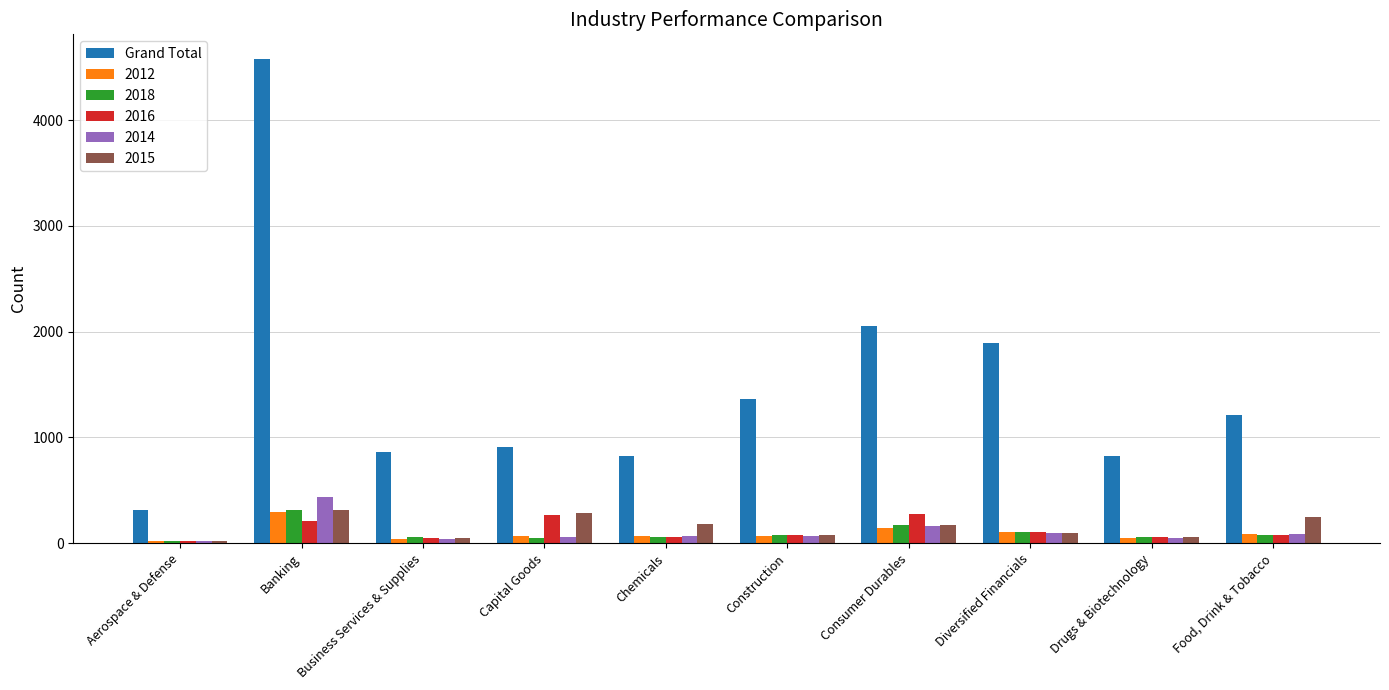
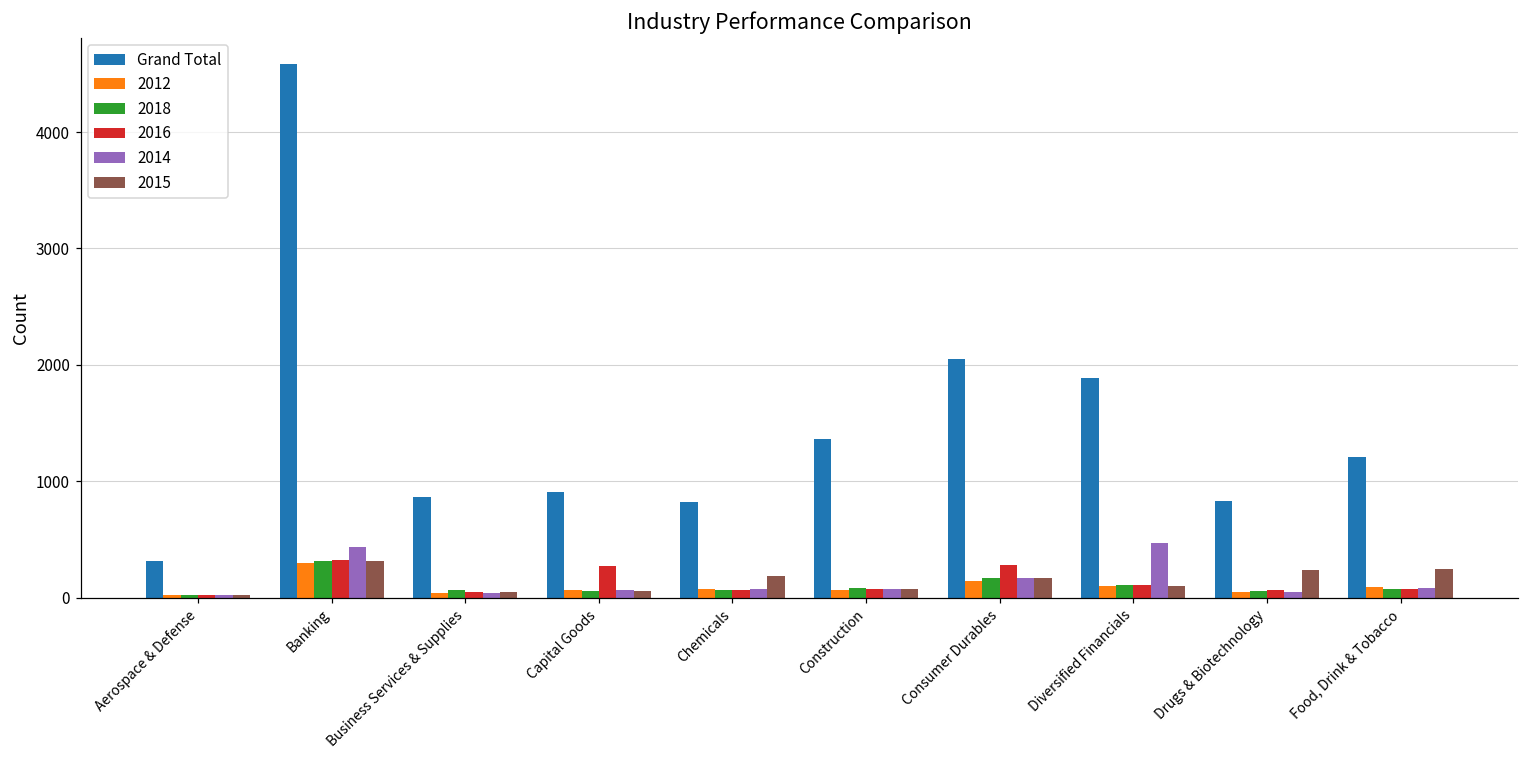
  {
    "Grand Total": {
      "Aerospace & Defense": 310,
      "Banking": 4580,
      "Business Services & Supplies": 870,
      "Capital Goods": 910,
      "Chemicals": 830,
      "Construction": 1370,
      "Consumer Durables": 2050,
      "Diversified Financials": 1890,
      "Drugs & Biotechnology": 830,
      "Food, Drink & Tobacco": 1210
    },
    "2012": {
      "Banking": 300,
      "Business Services & Supplies": 40,
      "Capital Goods": 70,
      "Chemicals": 70,
      "Construction": 70,
      "Consumer Durables": 140,
      "Diversified Financials": 100,
      "Drugs & Biotechnology": 50,
      "Food, Drink & Tobacco": 90
    },
    "2018": {
      "Banking": 320,
      "Business Services & Supplies": 60,
      "Capital Goods": 50,
      "Chemicals": 60,
      "Construction": 80,
      "Consumer Durables": 170,
      "Diversified Financials": 110,
      "Drugs & Biotechnology": 60,
      "Food, Drink & Tobacco": 80
    },
    "2016": {
-     "Banking": 210,
+     "Banking": 320,
      "Business Services & Supplies": 50,
      "Capital Goods": 270,
      "Chemicals": 60,
      "Construction": 80,
      "Consumer Durables": 280,
      "Diversified Financials": 110,
      "Drugs & Biotechnology": 60,
      "Food, Drink & Tobacco": 80
    },
    "2014": {
      "Banking": 440,
      "Business Services & Supplies": 40,
      "Capital Goods": 60,
      "Chemicals": 70,
      "Construction": 70,
      "Consumer Durables": 170,
-     "Diversified Financials": 100,
+     "Diversified Financials": 470,
      "Drugs & Biotechnology": 50,
      "Food, Drink & Tobacco": 90
    },
    "2015": {
      "Banking": 310,
      "Business Services & Supplies": 50,
-     "Capital Goods": 280,
+     "Capital Goods": 60,
      "Chemicals": 190,
      "Construction": 70,
      "Consumer Durables": 170,
      "Diversified Financials": 100,
-     "Drugs & Biotechnology": 60,
+     "Drugs & Biotechnology": 240,
      "Food, Drink & Tobacco": 240
    }
  }
